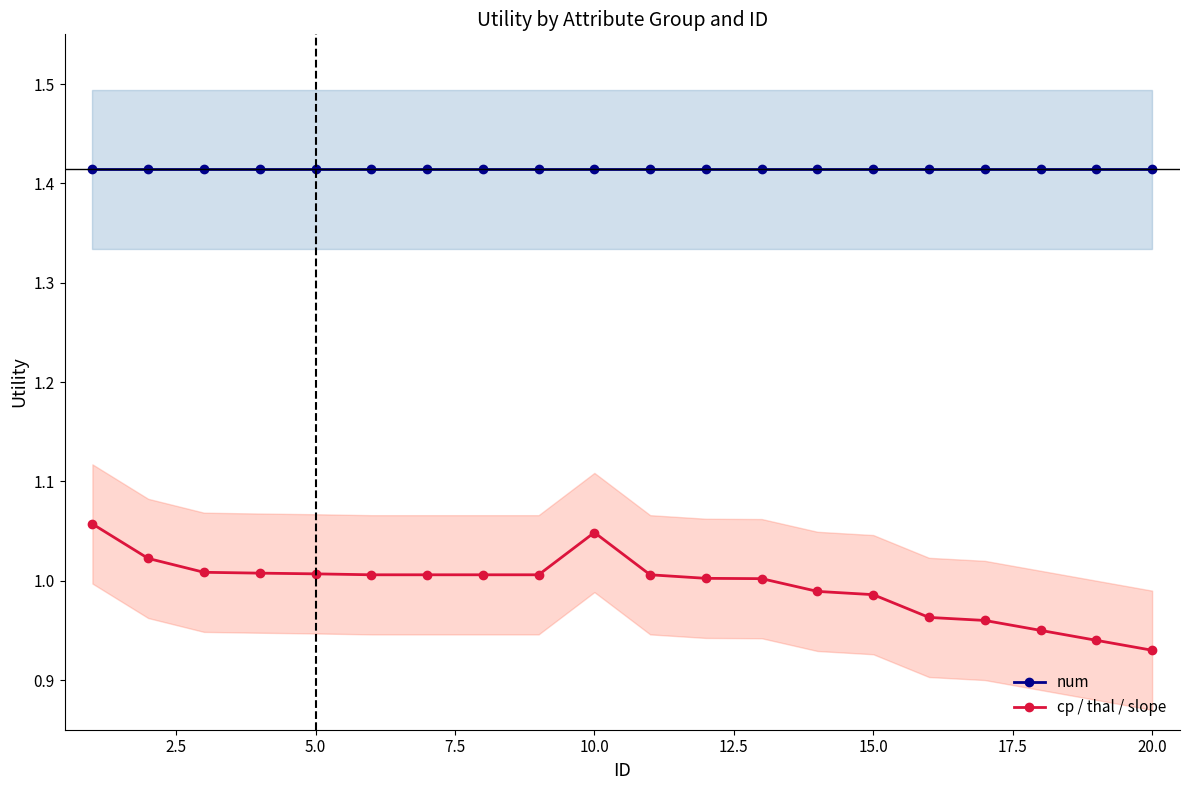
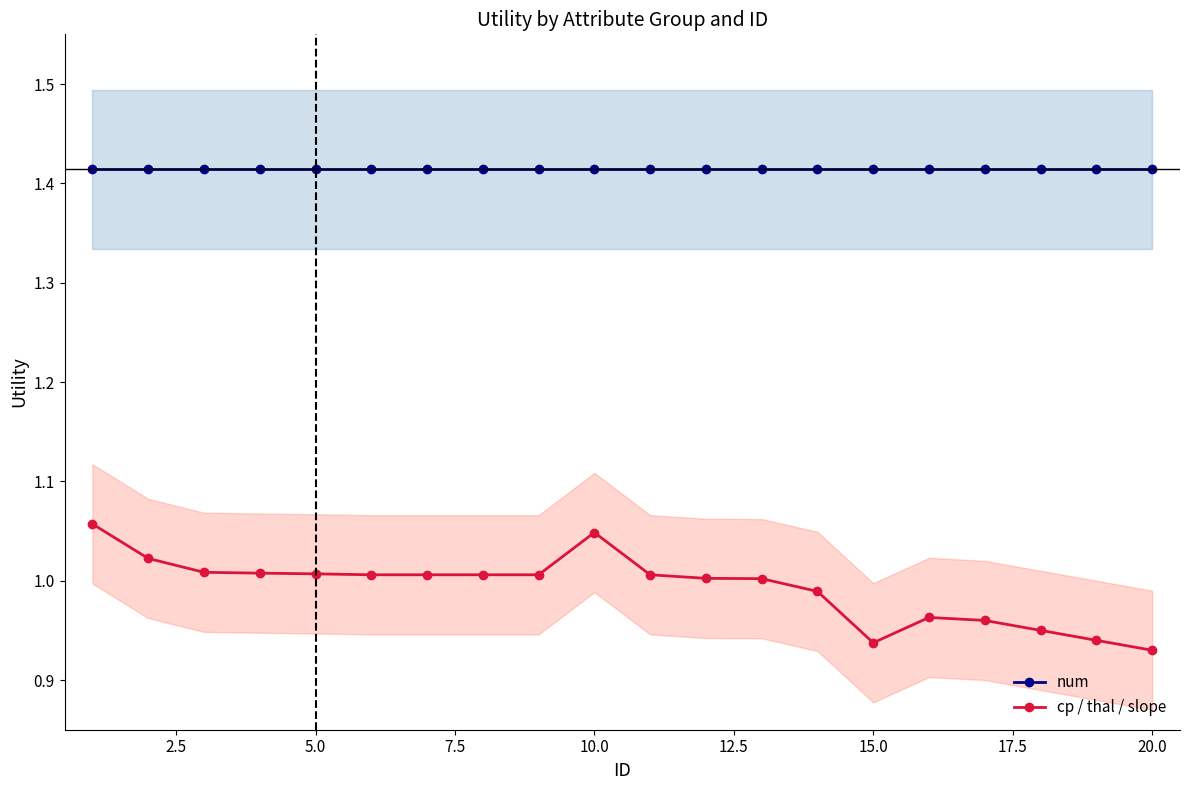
  {
    "num": {
      "5.0": 1.41,
      "10.0": 1.41,
      "15.0": 1.41,
      "20.0": 1.41
    },
    "cp / thal / slope": {
      "5.0": 1.01,
      "10.0": 1.05,
-     "15.0": 0.99,
+     "15.0": 0.94,
      "20.0": 0.93
    }
  }
